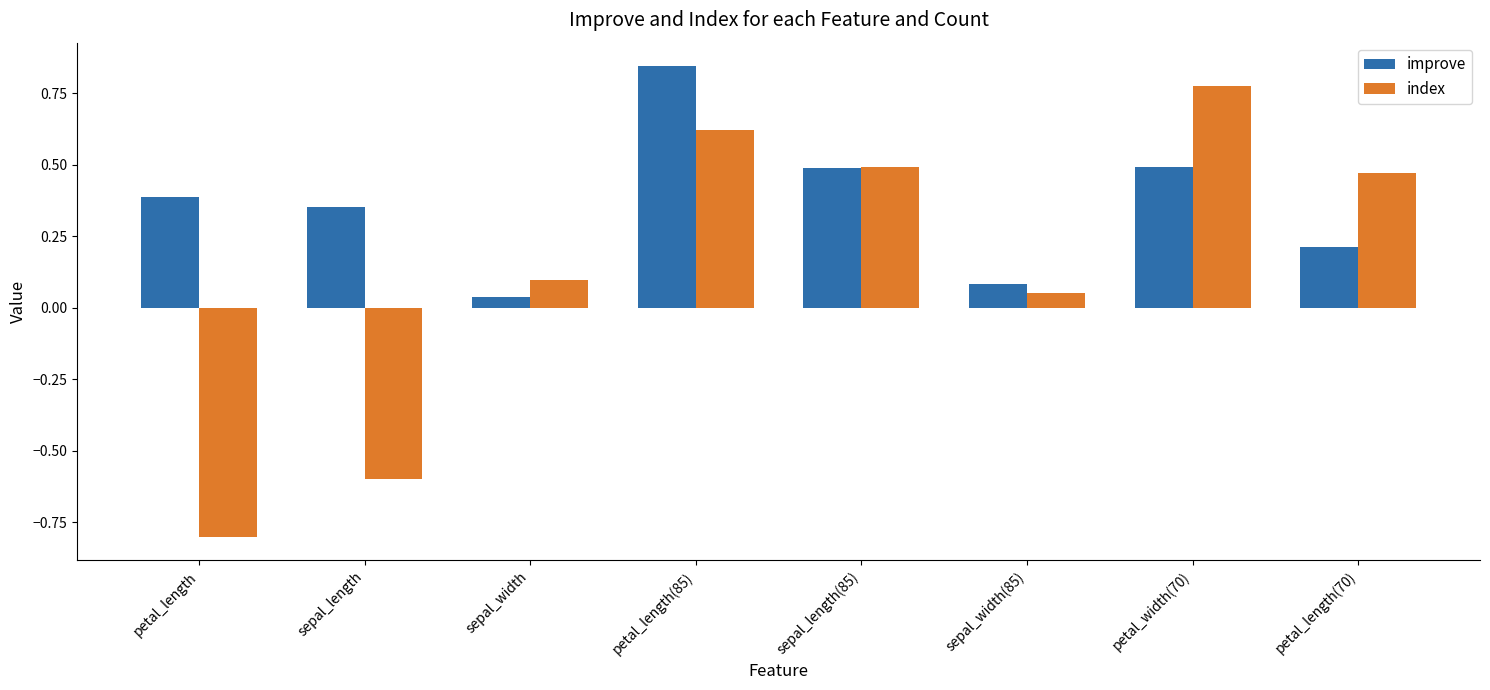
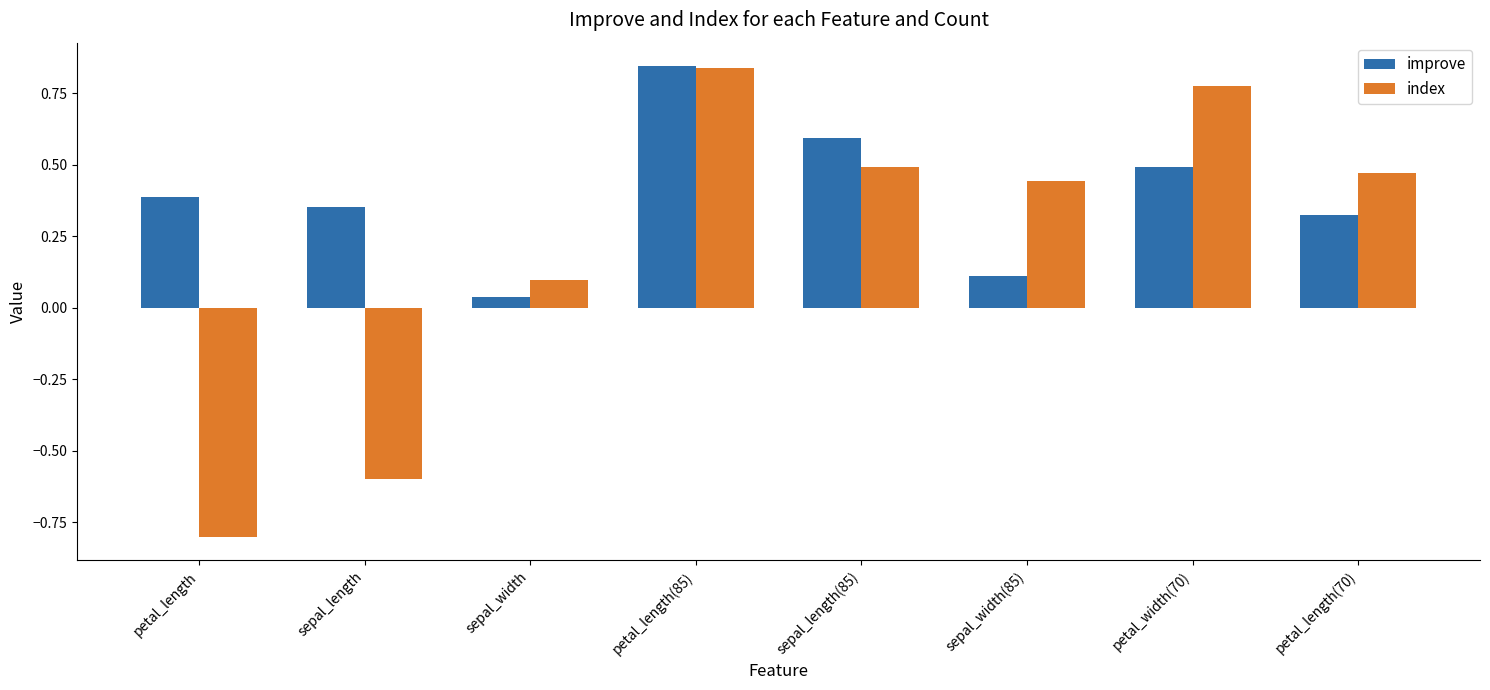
  {
    "improve": {
      "petal_length": 0.39,
      "sepal_length": 0.35,
      "sepal_width": 0.04,
      "petal_length(85)": 0.84,
-     "sepal_length(85)": 0.49,
-     "sepal_width(85)": 0.08,
+     "sepal_length(85)": 0.60,
+     "sepal_width(85)": 0.11,
      "petal_width(70)": 0.49,
-     "petal_length(70)": 0.21
+     "petal_length(70)": 0.32
    },
    "index": {
      "petal_length": -0.80,
      "sepal_length": -0.60,
      "sepal_width": 0.10,
-     "petal_length(85)": 0.62,
+     "petal_length(85)": 0.84,
      "sepal_length(85)": 0.49,
-     "sepal_width(85)": 0.05,
+     "sepal_width(85)": 0.44,
      "petal_width(70)": 0.77,
      "petal_length(70)": 0.47
    }
  }
